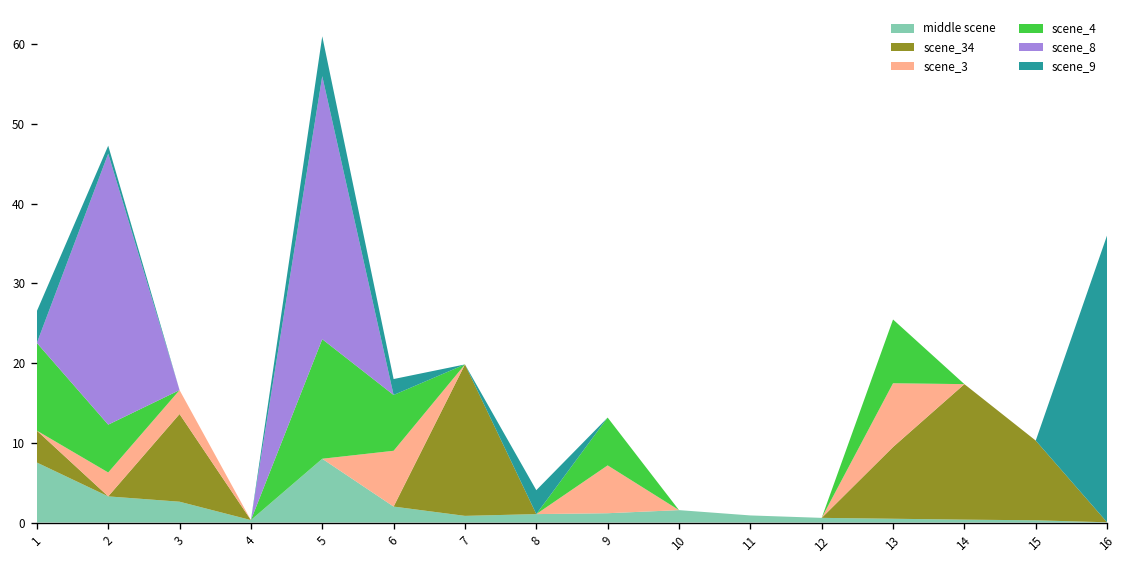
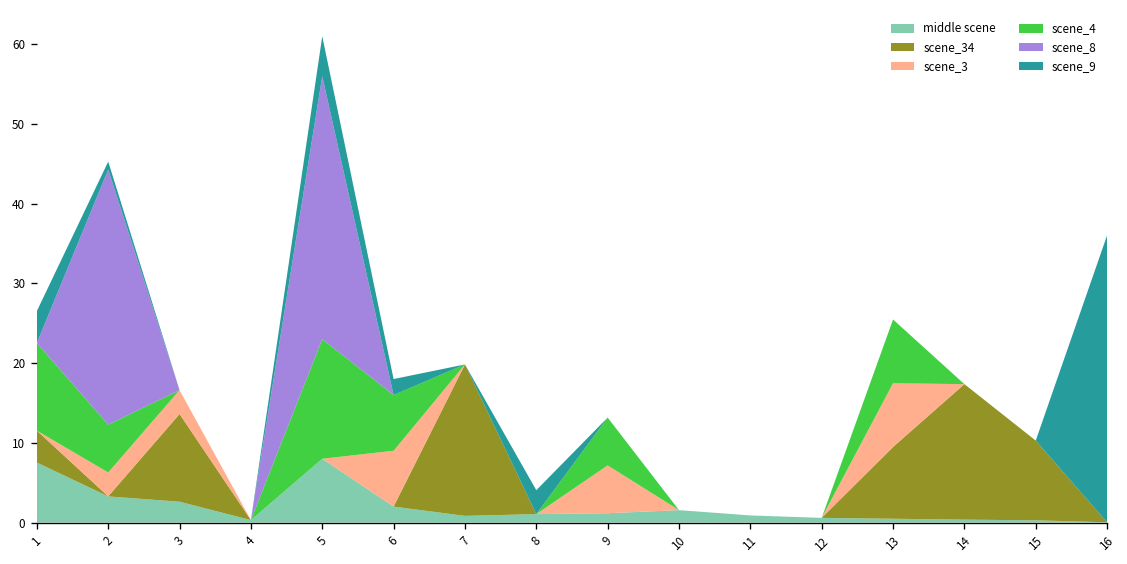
  {
    "middle scene": {
      "1": 8,
      "3": 3,
      "7": 1,
      "13": 0
    },
    "scene_34": {
      "3": 11,
      "13": 9
    },
    "scene_3": {
      "2": 3,
      "6": 7,
      "9": 6,
      "13": 8
    },
    "scene_4": {
      "2": 6,
      "5": 15
    },
    "scene_8": {
-     "2": 34,
+     "2": 32,
      "5": 33
    },
    "scene_9": {
      "1": 4,
      "2": 1,
      "5": 5,
      "6": 2,
      "8": 3,
      "16": 36
    }
  }
